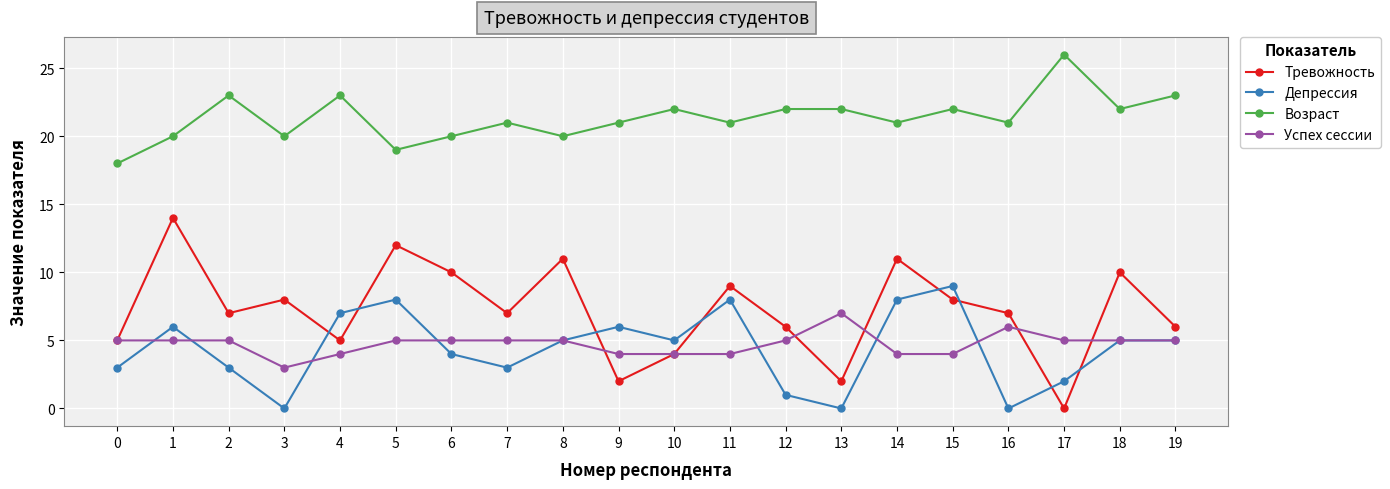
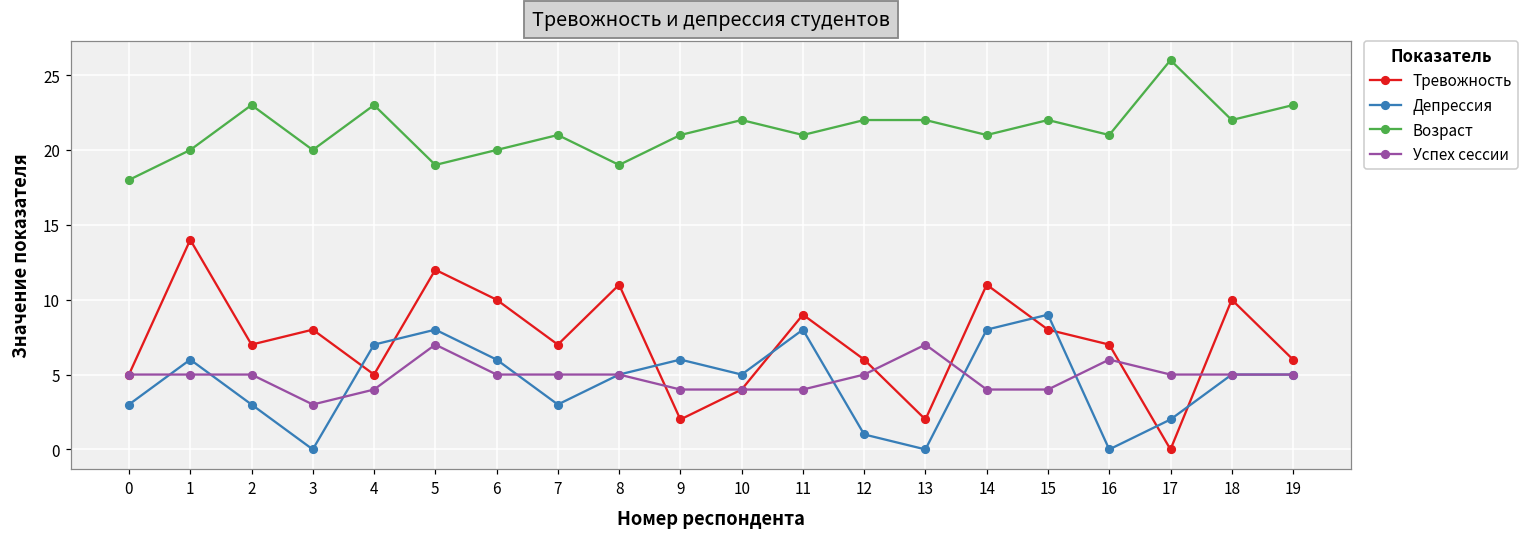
  {
    "Тревожность": {
      "1": 14,
      "2": 7,
      "3": 8,
      "4": 5,
      "5": 12,
      "6": 10,
      "7": 7,
      "8": 11,
      "9": 2,
      "11": 9,
      "12": 6,
      "13": 2,
      "14": 11,
      "15": 8,
      "16": 7,
      "17": 0,
      "18": 10,
      "19": 6
    },
    "Депрессия": {
      "0": 3,
      "1": 6,
      "2": 3,
      "3": 0,
      "4": 7,
      "5": 8,
-     "6": 4,
+     "6": 6,
      "7": 3,
      "9": 6,
      "10": 5,
      "11": 8,
      "12": 1,
      "13": 0,
      "14": 8,
      "15": 9,
      "16": 0,
      "17": 2
    },
    "Возраст": {
      "0": 18,
      "1": 20,
      "2": 23,
      "3": 20,
      "4": 23,
      "5": 19,
      "6": 20,
      "7": 21,
-     "8": 20,
+     "8": 19,
      "9": 21,
      "10": 22,
      "11": 21,
      "12": 22,
      "13": 22,
      "14": 21,
      "15": 22,
      "16": 21,
      "17": 26,
      "18": 22,
      "19": 23
    },
    "Успех сессии": {
      "1": 5,
      "2": 5,
      "3": 3,
      "4": 4,
-     "5": 5,
+     "5": 7,
      "6": 5,
      "7": 5,
      "9": 4,
      "11": 4,
      "12": 5,
      "13": 7,
      "14": 4,
      "15": 4,
      "16": 6,
      "17": 5
    }
  }
